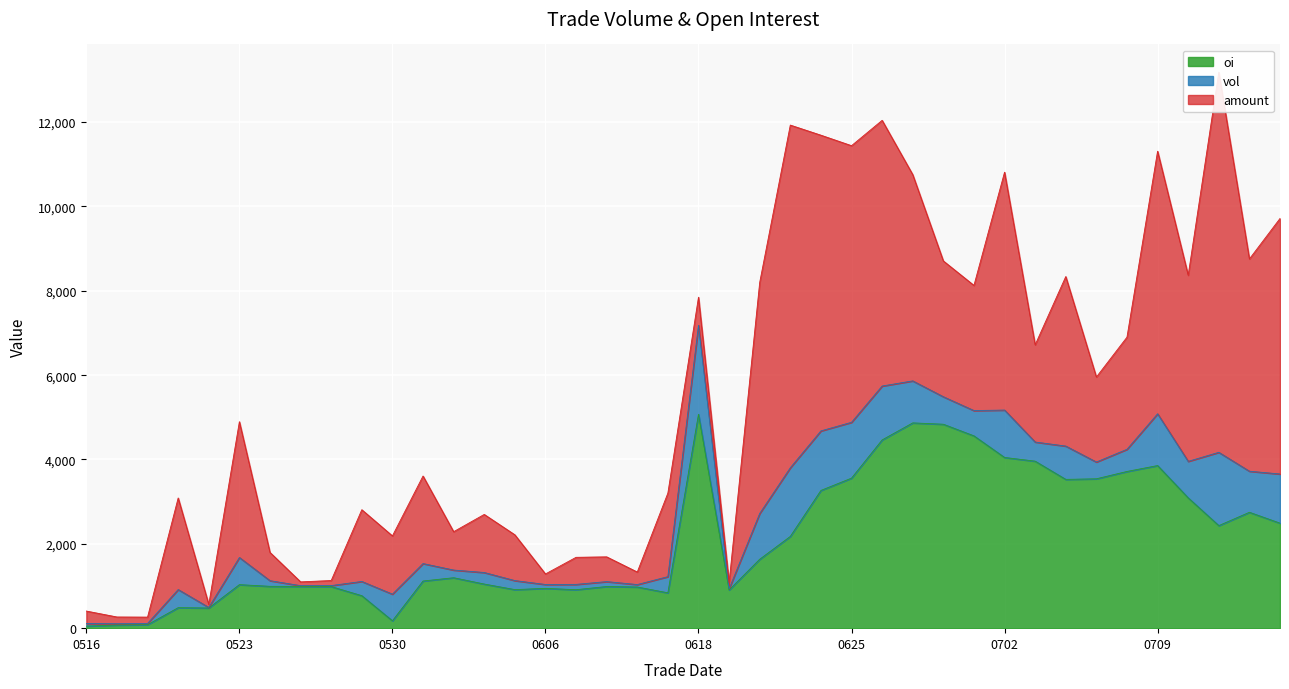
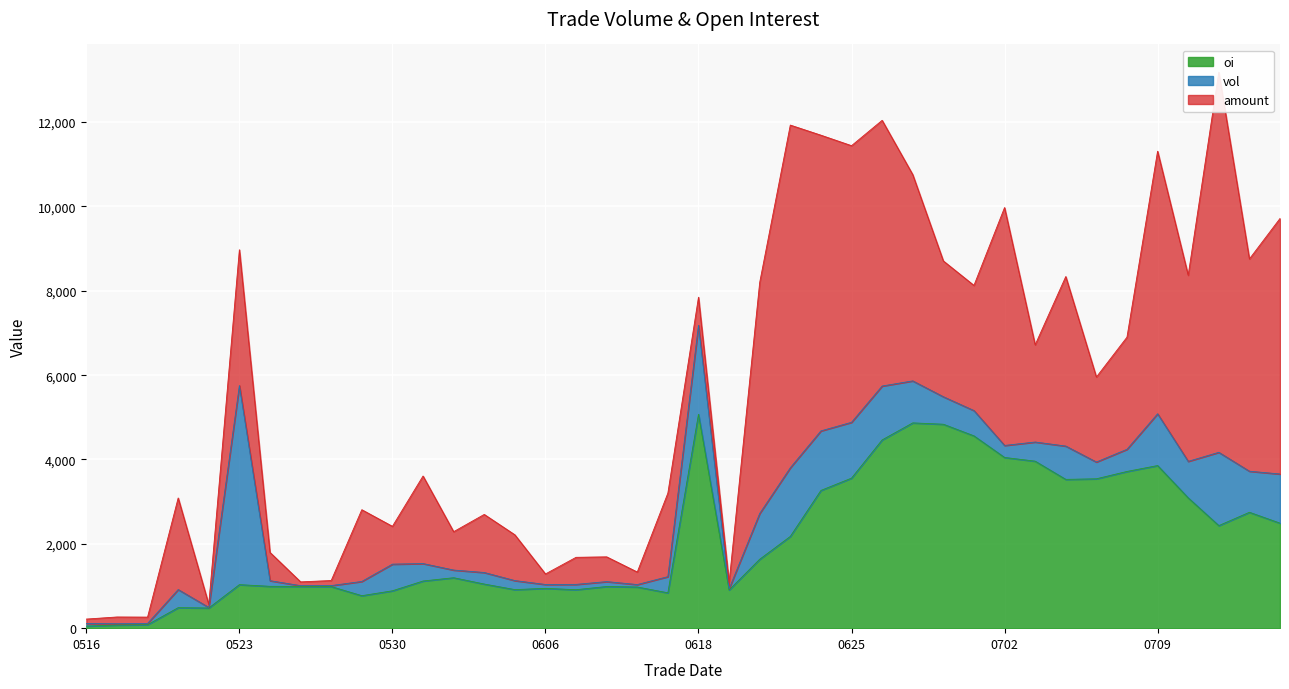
  {
    "oi": {
      "0516": "100",
      "0523": "1,000",
-     "0530": "200",
+     "0530": "900",
      "0606": "900",
      "0618": "5,100",
      "0625": "3,600",
      "0702": "4,000",
      "0709": "3,900"
    },
    "vol": {
      "0516": "100",
-     "0523": "600",
+     "0523": "4,700",
      "0530": "600",
      "0606": "100",
      "0618": "2,100",
      "0625": "1,300",
-     "0702": "1,100",
+     "0702": "300",
      "0709": "1,200"
    },
    "amount": {
-     "0516": "300",
+     "0516": "100",
      "0523": "3,200",
-     "0530": "1,400",
+     "0530": "900",
      "0606": "200",
      "0618": "700",
      "0625": "6,600",
      "0702": "5,600",
      "0709": "6,200"
    }
  }
